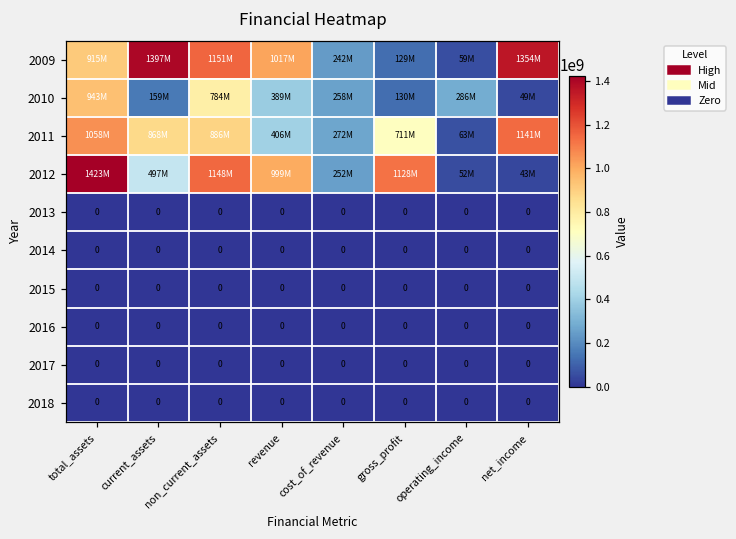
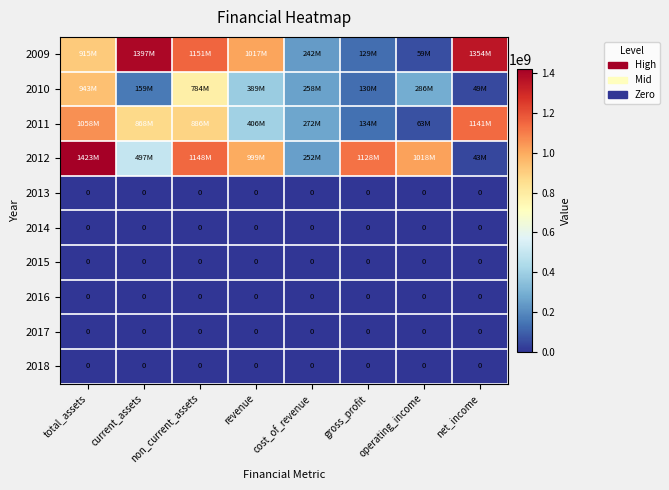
  {
    "2009": {
      "total_assets": "915M",
      "current_assets": "1397M",
      "non_current_assets": "1151M",
      "revenue": "1017M",
      "cost_of_revenue": "242M",
      "gross_profit": "129M",
      "operating_income": "59M",
      "net_income": "1354M"
    },
    "2010": {
      "total_assets": "943M",
      "current_assets": "159M",
      "non_current_assets": "784M",
      "revenue": "389M",
      "cost_of_revenue": "258M",
      "gross_profit": "130M",
      "operating_income": "286M",
      "net_income": "49M"
    },
    "2011": {
      "total_assets": "1058M",
      "current_assets": "868M",
      "non_current_assets": "886M",
      "revenue": "406M",
      "cost_of_revenue": "272M",
-     "gross_profit": "711M",
+     "gross_profit": "134M",
      "operating_income": "63M",
      "net_income": "1141M"
    },
    "2012": {
      "total_assets": "1423M",
      "current_assets": "497M",
      "non_current_assets": "1148M",
      "revenue": "999M",
      "cost_of_revenue": "252M",
      "gross_profit": "1128M",
-     "operating_income": "52M",
+     "operating_income": "1018M",
      "net_income": "43M"
    },
    "2013": {
      "total_assets": "0",
      "current_assets": "0",
      "non_current_assets": "0",
      "revenue": "0",
      "cost_of_revenue": "0",
      "gross_profit": "0",
      "operating_income": "0",
      "net_income": "0"
    },
    "2014": {
      "total_assets": "0",
      "current_assets": "0",
      "non_current_assets": "0",
      "revenue": "0",
      "cost_of_revenue": "0",
      "gross_profit": "0",
      "operating_income": "0",
      "net_income": "0"
    },
    "2015": {
      "total_assets": "0",
      "current_assets": "0",
      "non_current_assets": "0",
      "revenue": "0",
      "cost_of_revenue": "0",
      "gross_profit": "0",
      "operating_income": "0",
      "net_income": "0"
    },
    "2016": {
      "total_assets": "0",
      "current_assets": "0",
      "non_current_assets": "0",
      "revenue": "0",
      "cost_of_revenue": "0",
      "gross_profit": "0",
      "operating_income": "0",
      "net_income": "0"
    },
    "2017": {
      "total_assets": "0",
      "current_assets": "0",
      "non_current_assets": "0",
      "revenue": "0",
      "cost_of_revenue": "0",
      "gross_profit": "0",
      "operating_income": "0",
      "net_income": "0"
    },
    "2018": {
      "total_assets": "0",
      "current_assets": "0",
      "non_current_assets": "0",
      "revenue": "0",
      "cost_of_revenue": "0",
      "gross_profit": "0",
      "operating_income": "0",
      "net_income": "0"
    }
  }
